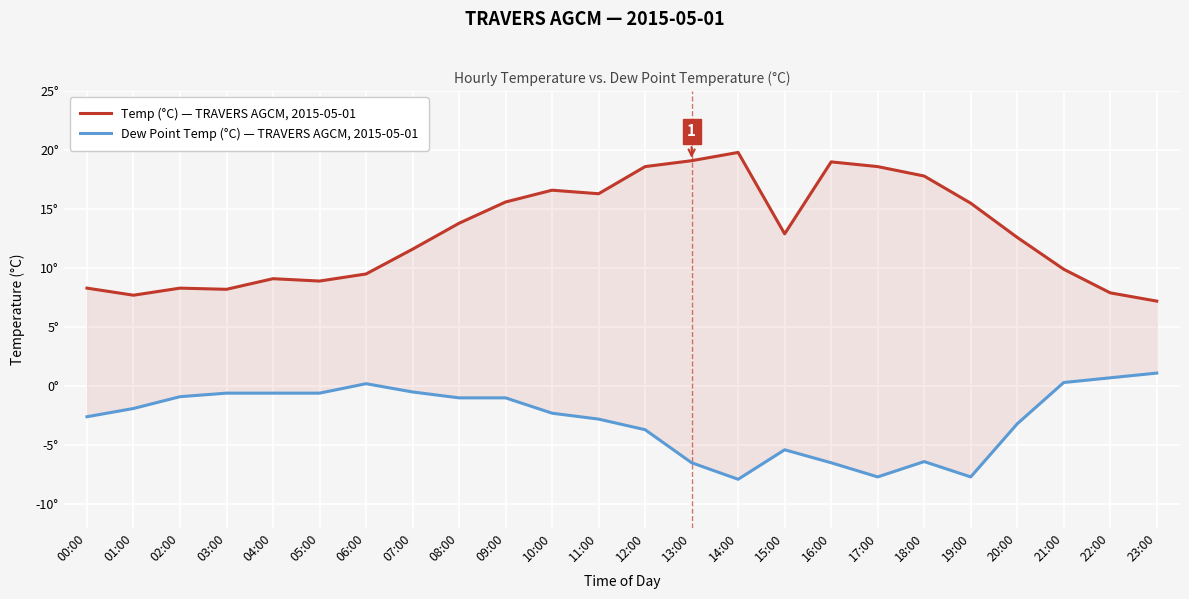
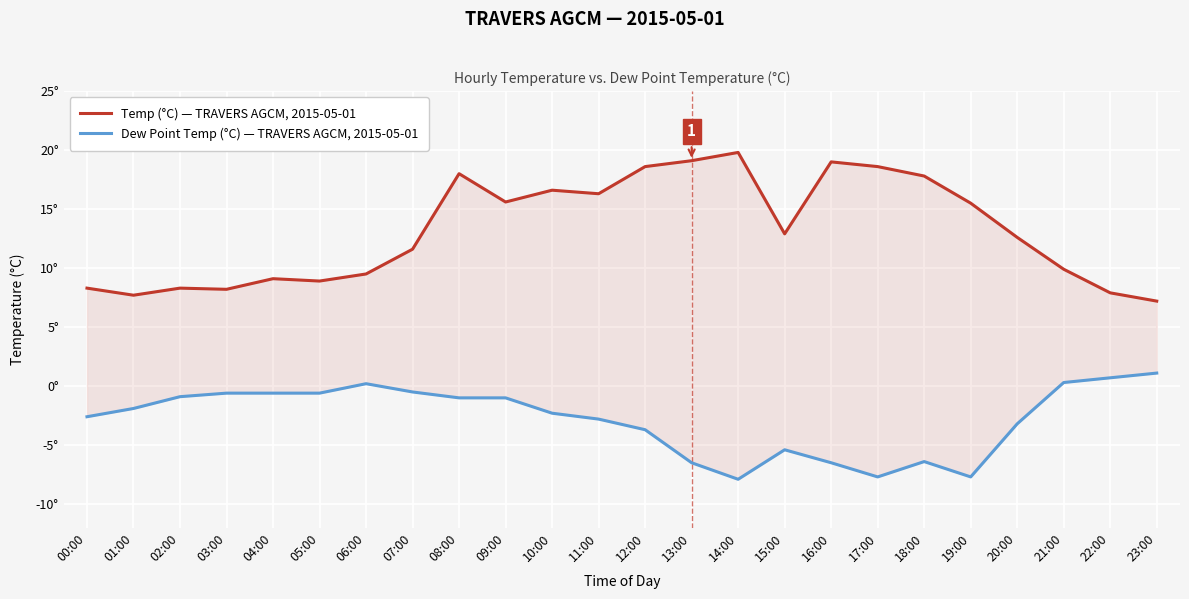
  {
    "Temp (°C) — TRAVERS AGCM, 2015-05-01": {
      "00:00": "8.3°",
      "01:00": "7.7°",
      "02:00": "8.3°",
      "03:00": "8.2°",
      "04:00": "9.1°",
      "05:00": "8.9°",
      "06:00": "9.5°",
      "07:00": "11.6°",
-     "08:00": "13.8°",
+     "08:00": "18.0°",
      "09:00": "15.6°",
      "10:00": "16.6°",
      "11:00": "16.3°",
      "12:00": "18.6°",
      "14:00": "19.8°",
      "15:00": "12.9°",
      "16:00": "19.0°",
      "17:00": "18.6°",
      "18:00": "17.8°",
      "19:00": "15.5°",
      "20:00": "12.6°",
      "21:00": "9.9°",
      "22:00": "7.9°",
      "23:00": "7.2°"
    },
    "Dew Point Temp (°C) — TRAVERS AGCM, 2015-05-01": {
      "00:00": "-2.6°",
      "01:00": "-1.9°",
      "02:00": "-0.9°",
      "03:00": "-0.6°",
      "04:00": "-0.6°",
      "05:00": "-0.6°",
      "06:00": "0.2°",
      "07:00": "-0.5°",
      "08:00": "-1.0°",
      "09:00": "-1.0°",
      "10:00": "-2.3°",
      "11:00": "-2.8°",
      "12:00": "-3.7°",
      "13:00": "-6.5°",
      "14:00": "-7.9°",
      "15:00": "-5.4°",
      "16:00": "-6.5°",
      "17:00": "-7.7°",
      "18:00": "-6.4°",
      "19:00": "-7.7°",
      "20:00": "-3.2°",
      "21:00": "0.3°",
      "22:00": "0.7°",
      "23:00": "1.1°"
    }
  }
